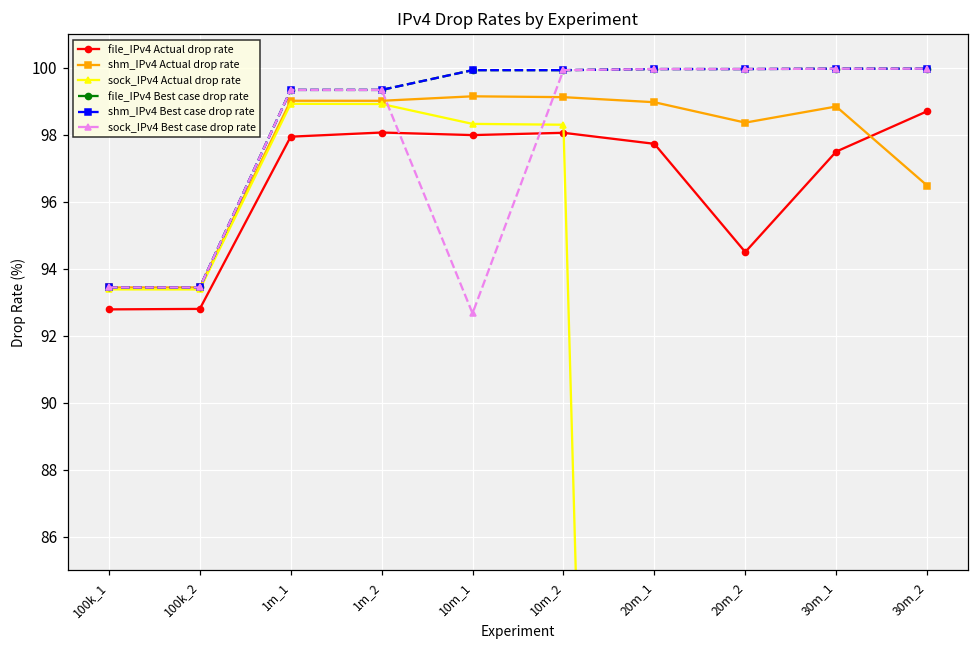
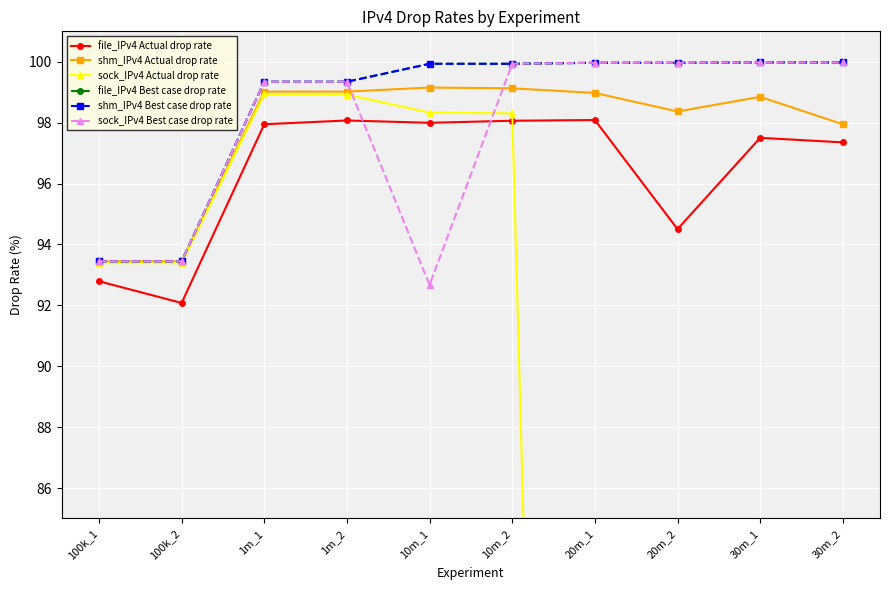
  {
    "file_IPv4 Actual drop rate": {
      "100k_1": 92.8,
-     "100k_2": 92.8,
+     "100k_2": 92.1,
      "1m_1": 97.9,
      "1m_2": 98.1,
      "10m_1": 98.0,
      "10m_2": 98.1,
-     "20m_1": 97.7,
+     "20m_1": 98.1,
      "20m_2": 94.5,
      "30m_1": 97.5,
-     "30m_2": 98.7
+     "30m_2": 97.4
    },
    "shm_IPv4 Actual drop rate": {
      "1m_1": 99.0,
      "1m_2": 99.0,
      "10m_1": 99.2,
      "10m_2": 99.1,
      "20m_1": 99.0,
      "20m_2": 98.4,
      "30m_1": 98.8,
-     "30m_2": 96.5
+     "30m_2": 97.9
    },
    "sock_IPv4 Actual drop rate": {
      "1m_1": 98.9,
      "1m_2": 98.9,
      "10m_1": 98.3,
      "10m_2": 98.3
    },
    "shm_IPv4 Best case drop rate": {
      "10m_1": 99.9
    },
    "sock_IPv4 Best case drop rate": {
      "10m_1": 92.7
    }
  }
